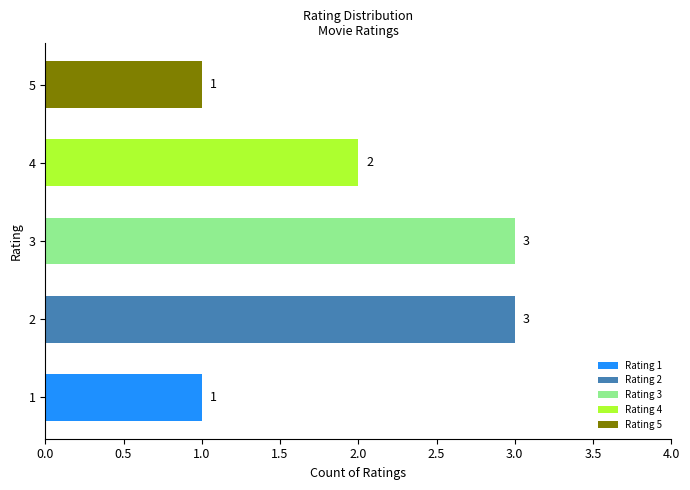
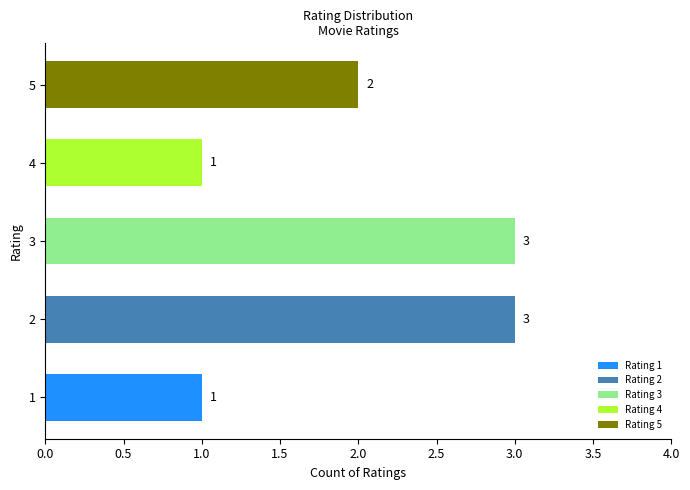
  {
-   "5": 1,
-   "4": 2,
+   "5": 2,
+   "4": 1,
    "3": 3,
    "2": 3,
    "1": 1
  }
